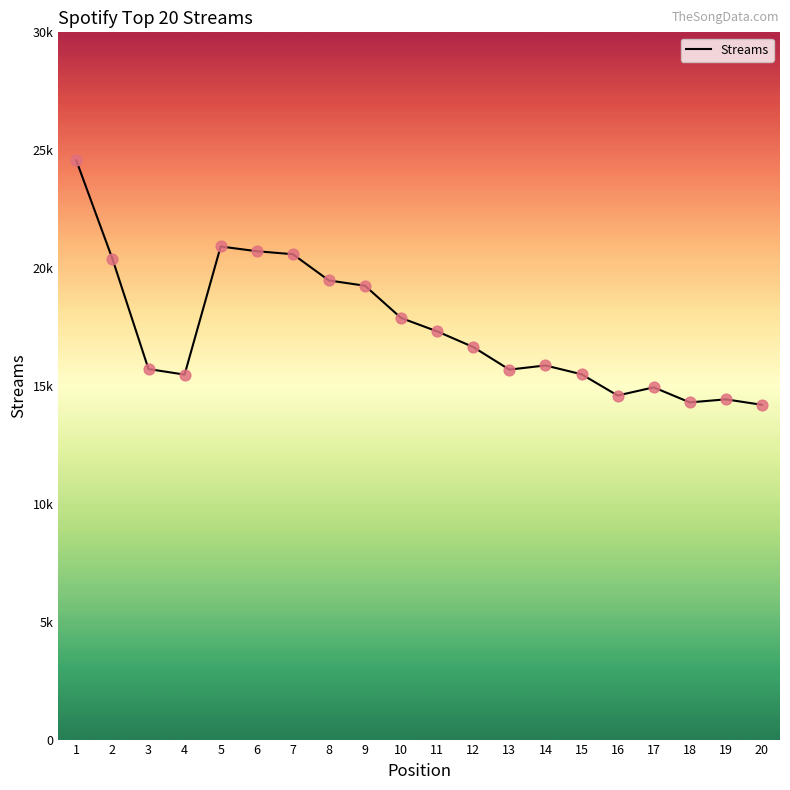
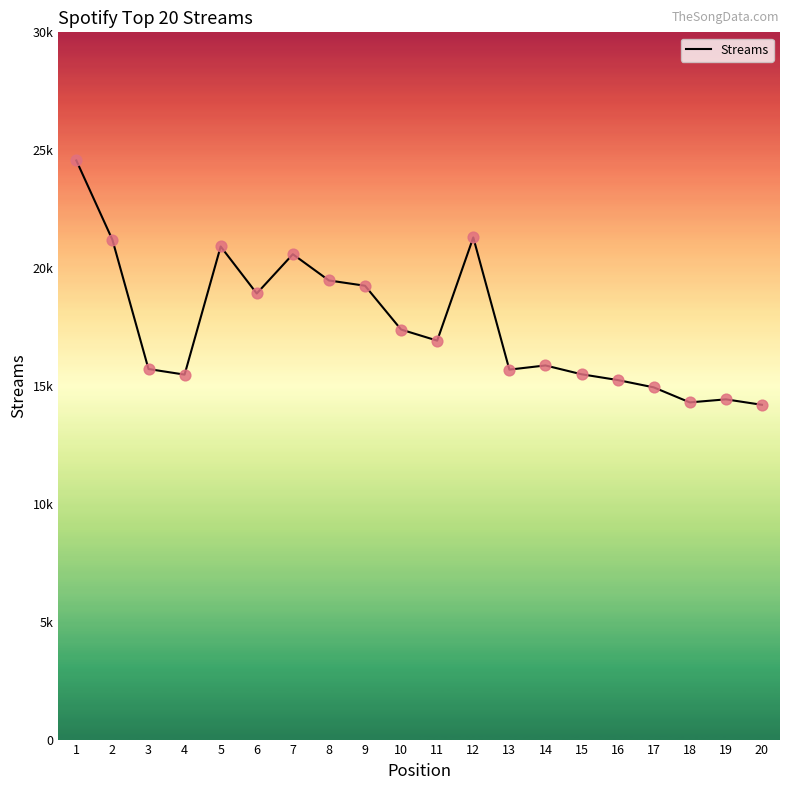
  {
    "1": 24600,
-   "2": 20400,
+   "2": 21200,
    "3": 15700,
    "4": 15500,
    "5": 20900,
-   "6": 20700,
+   "6": 18900,
    "7": 20600,
    "8": 19500,
    "9": 19300,
-   "10": 17900,
-   "11": 17300,
-   "12": 16700,
+   "10": 17400,
+   "11": 16900,
+   "12": 21300,
    "13": 15700,
    "14": 15900,
    "15": 15500,
-   "16": 14600,
+   "16": 15300,
    "17": 14900,
    "18": 14300,
    "19": 14400,
    "20": 14200
  }
